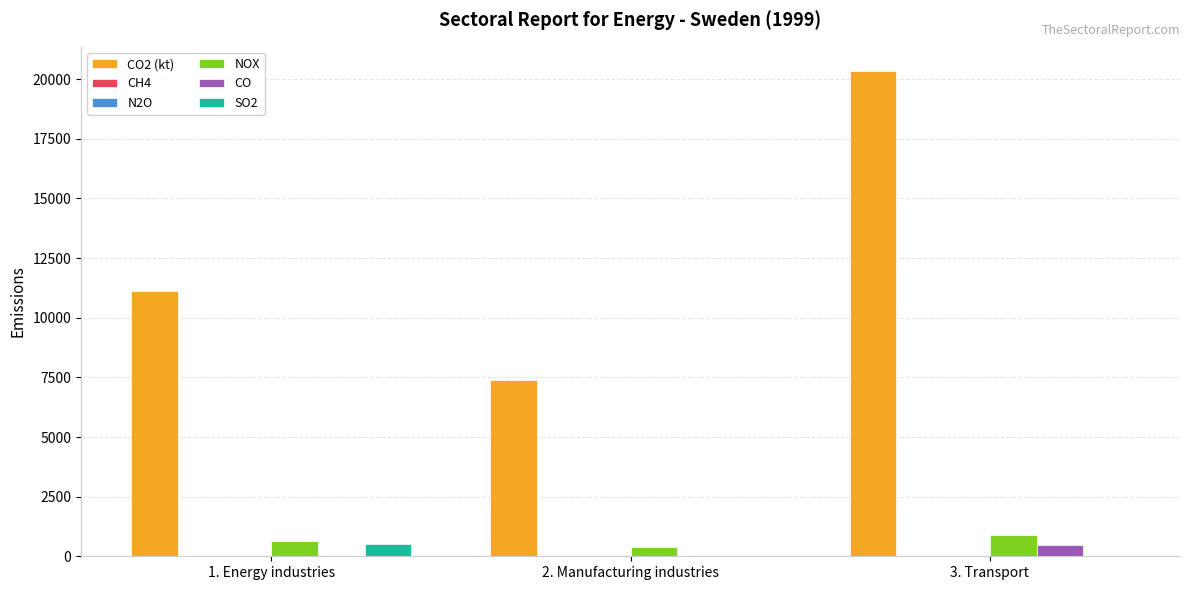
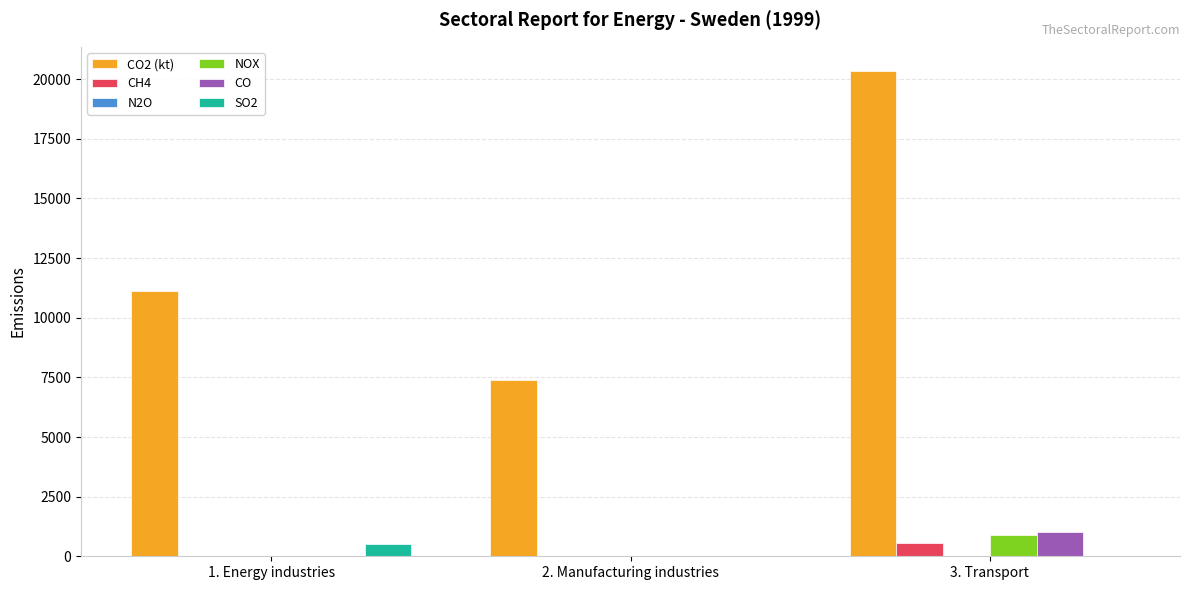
  {
    "CO2 (kt)": {
      "1. Energy industries": 11100,
      "2. Manufacturing industries": 7400,
      "3. Transport": 20300
    },
    "CH4": {
-     "3. Transport": 0
+     "3. Transport": 500
    },
    "NOX": {
-     "1. Energy industries": 600,
-     "2. Manufacturing industries": 400,
+     "1. Energy industries": 0,
+     "2. Manufacturing industries": 0,
      "3. Transport": 900
    },
    "CO": {
-     "3. Transport": 500
+     "3. Transport": 1000
    },
    "SO2": {
      "1. Energy industries": 500
    }
  }
